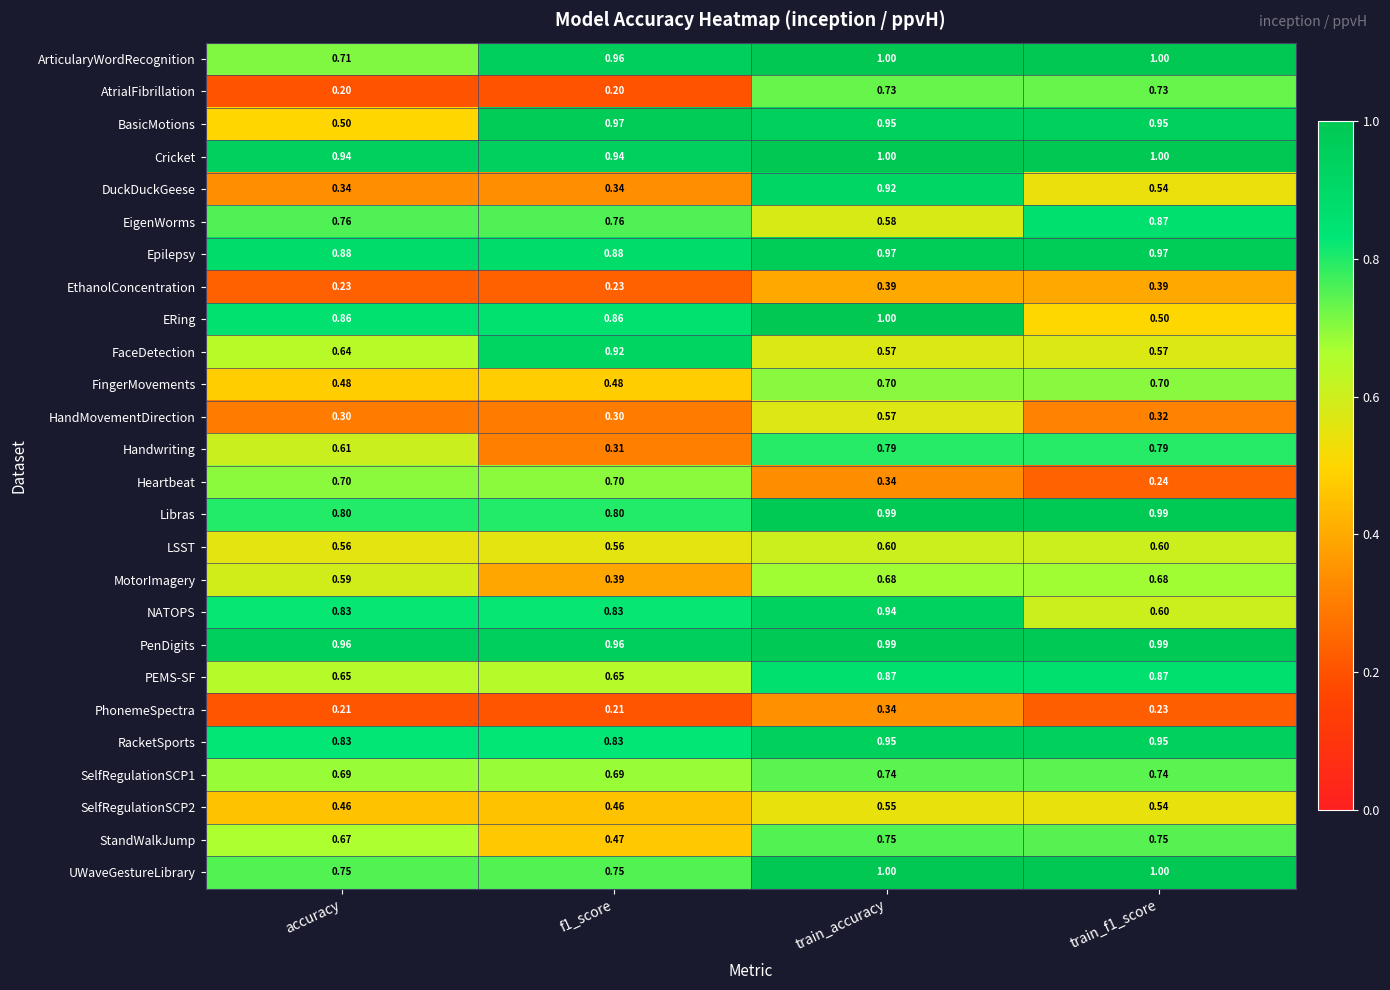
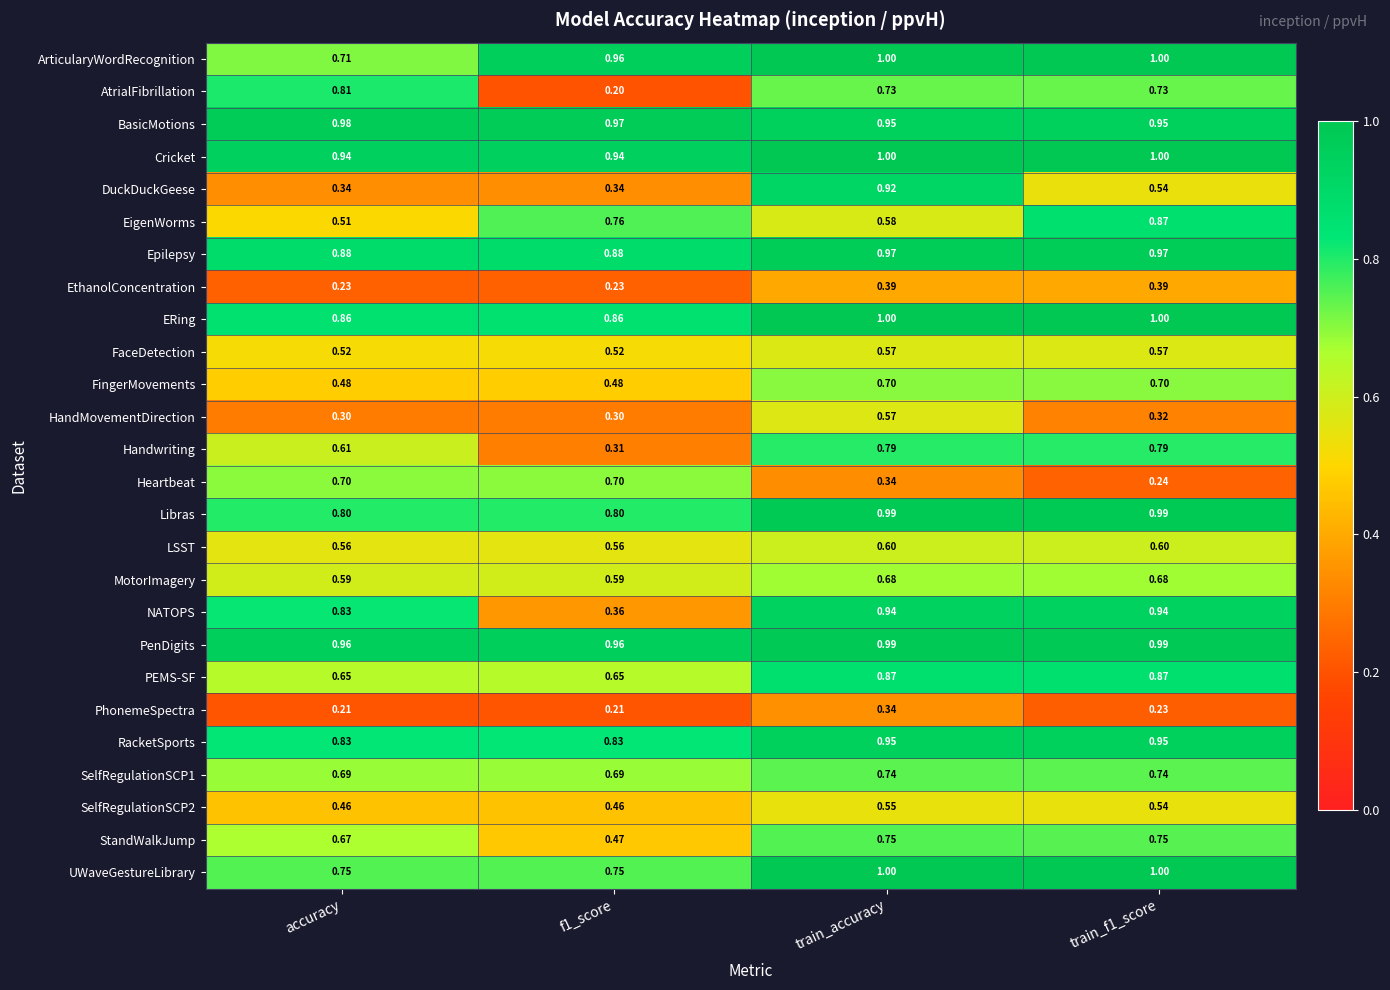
  {
    "ArticularyWordRecognition": {
      "accuracy": 0.71,
      "f1_score": 0.96,
      "train_accuracy": 1.00,
      "train_f1_score": 1.00
    },
    "AtrialFibrillation": {
-     "accuracy": 0.20,
+     "accuracy": 0.81,
      "f1_score": 0.20,
      "train_accuracy": 0.73,
      "train_f1_score": 0.73
    },
    "BasicMotions": {
-     "accuracy": 0.50,
+     "accuracy": 0.98,
      "f1_score": 0.97,
      "train_accuracy": 0.95,
      "train_f1_score": 0.95
    },
    "Cricket": {
      "accuracy": 0.94,
      "f1_score": 0.94,
      "train_accuracy": 1.00,
      "train_f1_score": 1.00
    },
    "DuckDuckGeese": {
      "accuracy": 0.34,
      "f1_score": 0.34,
      "train_accuracy": 0.92,
      "train_f1_score": 0.54
    },
    "EigenWorms": {
-     "accuracy": 0.76,
+     "accuracy": 0.51,
      "f1_score": 0.76,
      "train_accuracy": 0.58,
      "train_f1_score": 0.87
    },
    "Epilepsy": {
      "accuracy": 0.88,
      "f1_score": 0.88,
      "train_accuracy": 0.97,
      "train_f1_score": 0.97
    },
    "EthanolConcentration": {
      "accuracy": 0.23,
      "f1_score": 0.23,
      "train_accuracy": 0.39,
      "train_f1_score": 0.39
    },
    "ERing": {
      "accuracy": 0.86,
      "f1_score": 0.86,
      "train_accuracy": 1.00,
-     "train_f1_score": 0.50
+     "train_f1_score": 1.00
    },
    "FaceDetection": {
-     "accuracy": 0.64,
-     "f1_score": 0.92,
+     "accuracy": 0.52,
+     "f1_score": 0.52,
      "train_accuracy": 0.57,
      "train_f1_score": 0.57
    },
    "FingerMovements": {
      "accuracy": 0.48,
      "f1_score": 0.48,
      "train_accuracy": 0.70,
      "train_f1_score": 0.70
    },
    "HandMovementDirection": {
      "accuracy": 0.30,
      "f1_score": 0.30,
      "train_accuracy": 0.57,
      "train_f1_score": 0.32
    },
    "Handwriting": {
      "accuracy": 0.61,
      "f1_score": 0.31,
      "train_accuracy": 0.79,
      "train_f1_score": 0.79
    },
    "Heartbeat": {
      "accuracy": 0.70,
      "f1_score": 0.70,
      "train_accuracy": 0.34,
      "train_f1_score": 0.24
    },
    "Libras": {
      "accuracy": 0.80,
      "f1_score": 0.80,
      "train_accuracy": 0.99,
      "train_f1_score": 0.99
    },
    "LSST": {
      "accuracy": 0.56,
      "f1_score": 0.56,
      "train_accuracy": 0.60,
      "train_f1_score": 0.60
    },
    "MotorImagery": {
      "accuracy": 0.59,
-     "f1_score": 0.39,
+     "f1_score": 0.59,
      "train_accuracy": 0.68,
      "train_f1_score": 0.68
    },
    "NATOPS": {
      "accuracy": 0.83,
-     "f1_score": 0.83,
+     "f1_score": 0.36,
      "train_accuracy": 0.94,
-     "train_f1_score": 0.60
+     "train_f1_score": 0.94
    },
    "PenDigits": {
      "accuracy": 0.96,
      "f1_score": 0.96,
      "train_accuracy": 0.99,
      "train_f1_score": 0.99
    },
    "PEMS-SF": {
      "accuracy": 0.65,
      "f1_score": 0.65,
      "train_accuracy": 0.87,
      "train_f1_score": 0.87
    },
    "PhonemeSpectra": {
      "accuracy": 0.21,
      "f1_score": 0.21,
      "train_accuracy": 0.34,
      "train_f1_score": 0.23
    },
    "RacketSports": {
      "accuracy": 0.83,
      "f1_score": 0.83,
      "train_accuracy": 0.95,
      "train_f1_score": 0.95
    },
    "SelfRegulationSCP1": {
      "accuracy": 0.69,
      "f1_score": 0.69,
      "train_accuracy": 0.74,
      "train_f1_score": 0.74
    },
    "SelfRegulationSCP2": {
      "accuracy": 0.46,
      "f1_score": 0.46,
      "train_accuracy": 0.55,
      "train_f1_score": 0.54
    },
    "StandWalkJump": {
      "accuracy": 0.67,
      "f1_score": 0.47,
      "train_accuracy": 0.75,
      "train_f1_score": 0.75
    },
    "UWaveGestureLibrary": {
      "accuracy": 0.75,
      "f1_score": 0.75,
      "train_accuracy": 1.00,
      "train_f1_score": 1.00
    }
  }
